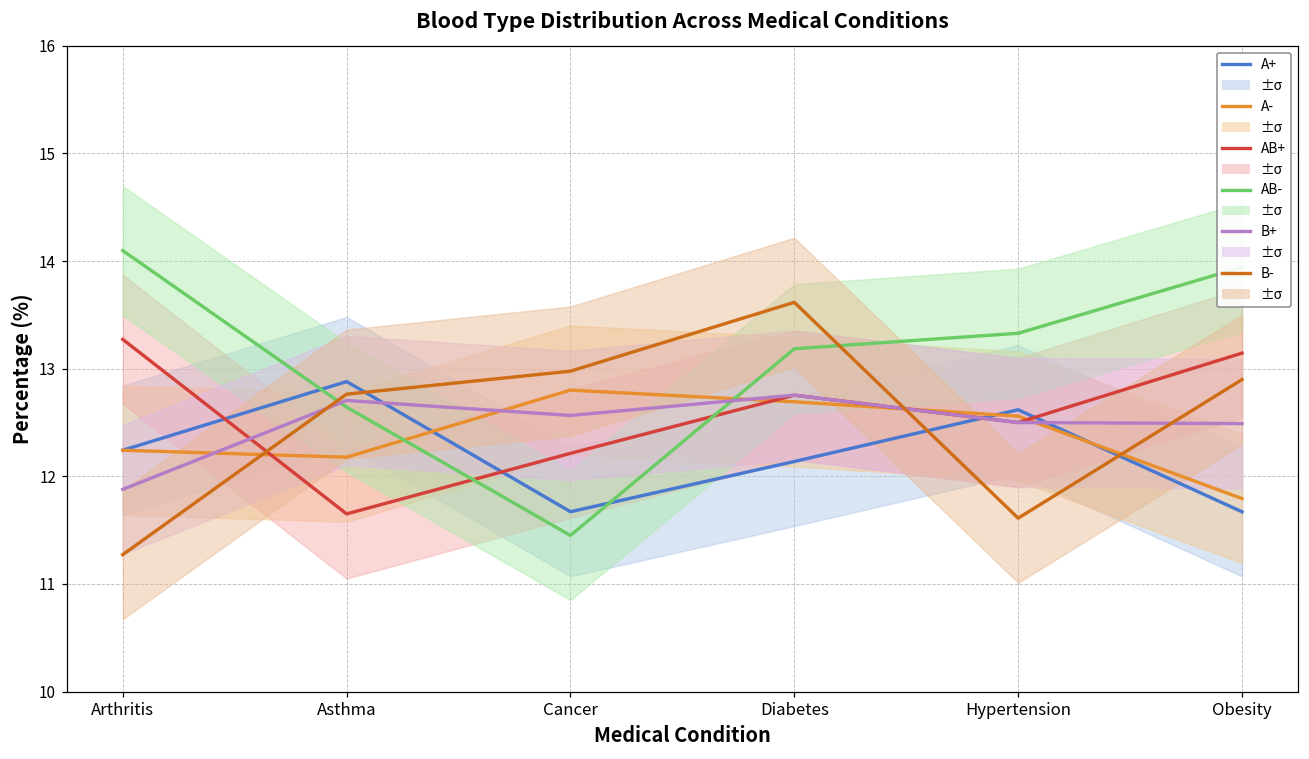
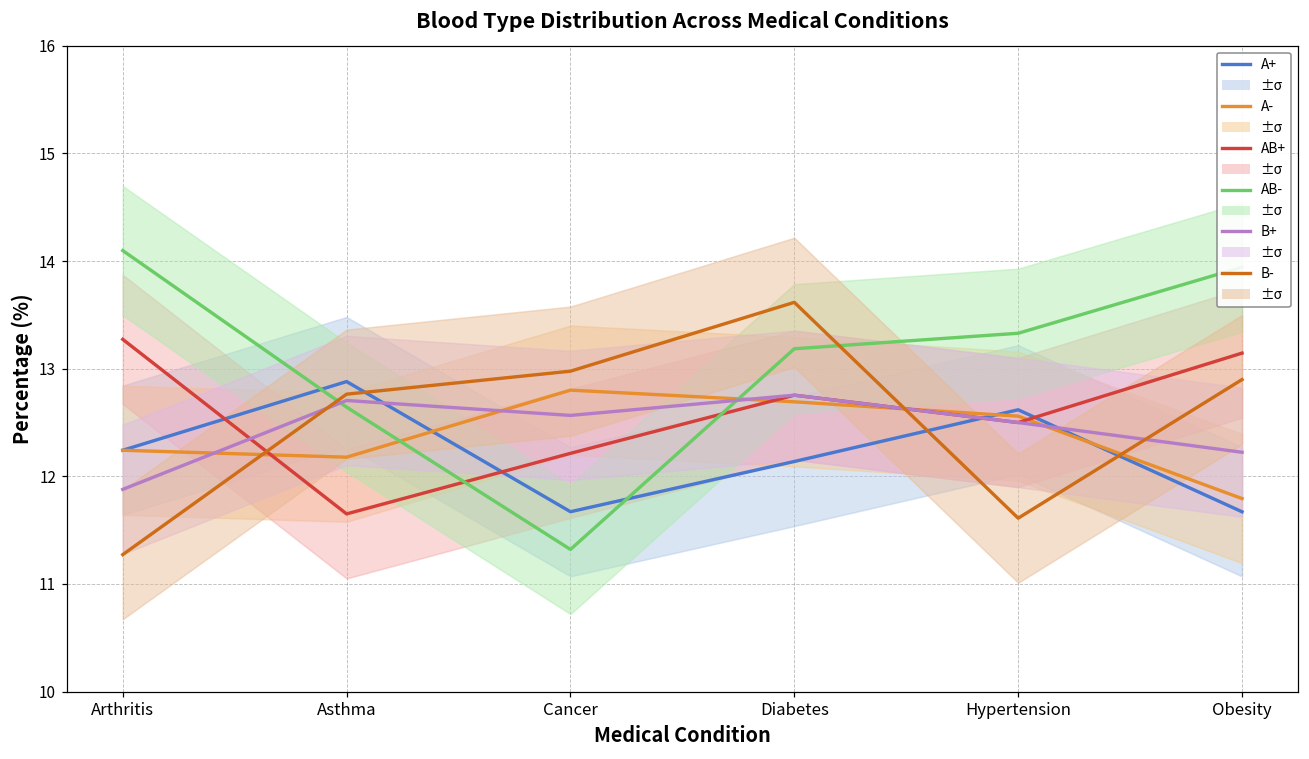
  {
    "A+": {
      "Asthma": 12.9,
      "Cancer": 11.7,
      "Diabetes": 12.1,
      "Hypertension": 12.6,
      "Obesity": 11.7
    },
    "AB-": {
      "Arthritis": 14.1,
      "Asthma": 12.6,
-     "Cancer": 11.5,
+     "Cancer": 11.3,
      "Diabetes": 13.2,
      "Hypertension": 13.3
    },
    "B+": {
      "Asthma": 12.7,
      "Cancer": 12.6,
-     "Obesity": 12.5
+     "Obesity": 12.2
    }
  }
